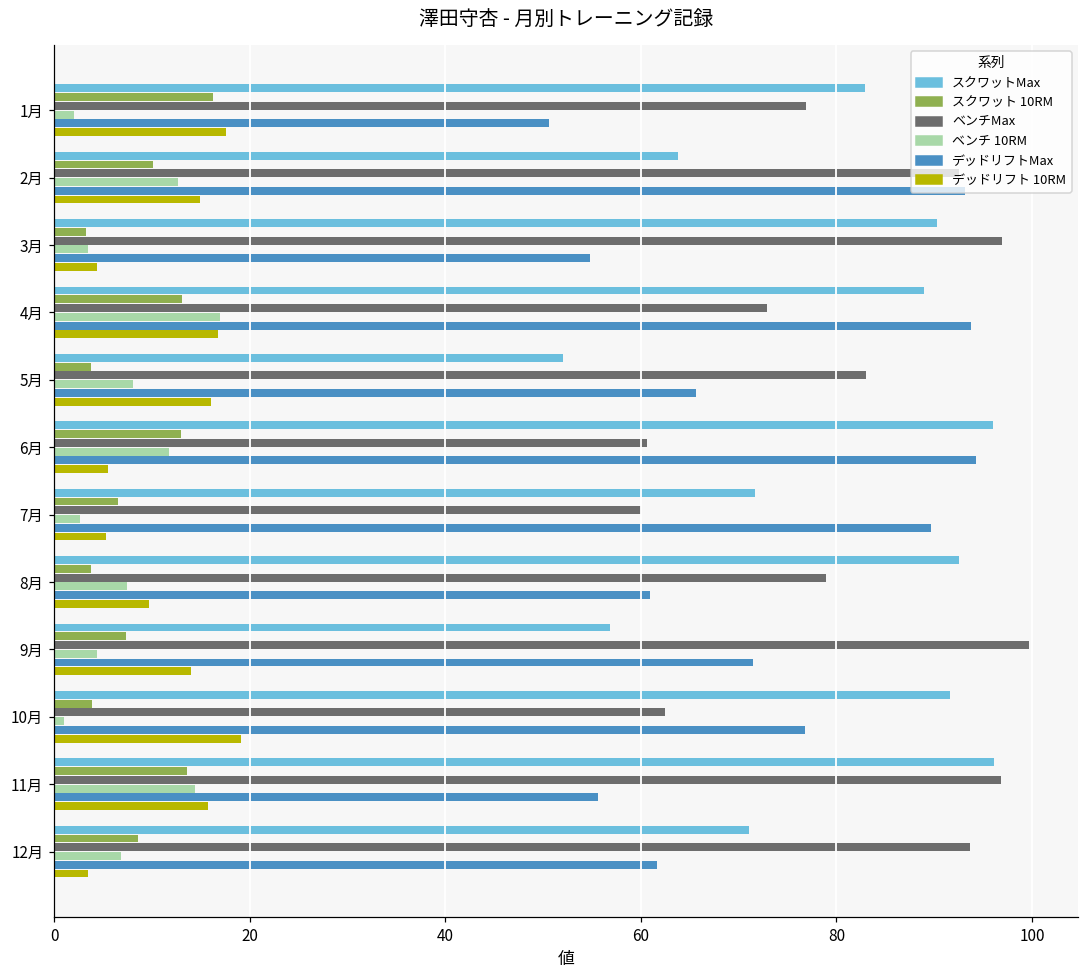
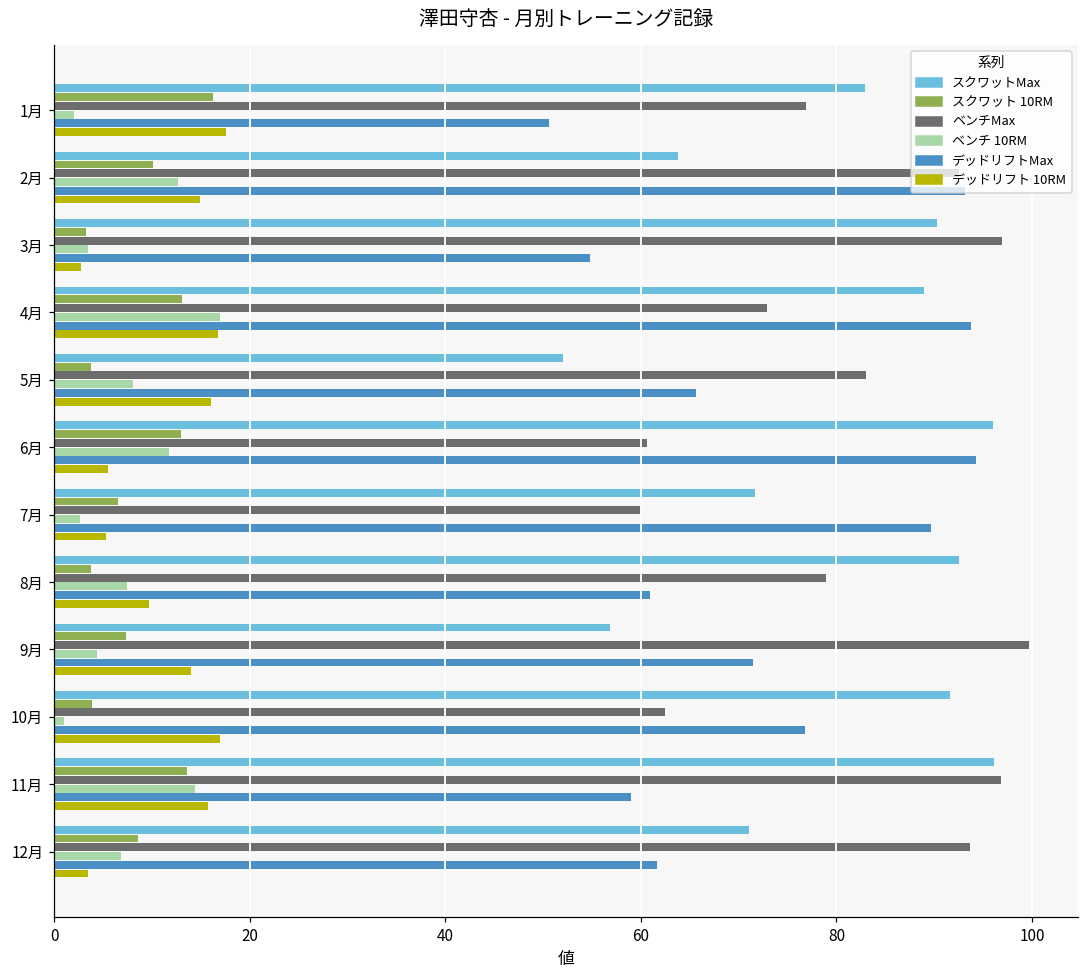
  {
    "スクワットMax": {
      "1月": 83,
      "2月": 64,
      "3月": 90,
      "4月": 89,
      "5月": 52,
      "6月": 96,
      "7月": 72,
      "8月": 93,
      "9月": 57,
      "10月": 92,
      "11月": 96,
      "12月": 71
    },
    "スクワット 10RM": {
      "1月": 16,
      "2月": 10,
      "3月": 3,
      "4月": 13,
      "5月": 4,
      "6月": 13,
      "7月": 6,
      "8月": 4,
      "9月": 7,
      "10月": 4,
      "11月": 14,
      "12月": 9
    },
    "ベンチMax": {
      "1月": 77,
      "3月": 97,
      "4月": 73,
      "5月": 83,
      "6月": 61,
      "7月": 60,
      "8月": 79,
      "9月": 100,
      "10月": 62,
      "11月": 97,
      "12月": 94
    },
    "ベンチ 10RM": {
      "1月": 2,
      "2月": 13,
      "3月": 3,
      "4月": 17,
      "5月": 8,
      "6月": 12,
      "7月": 3,
      "8月": 7,
      "9月": 4,
      "10月": 1,
      "11月": 14,
      "12月": 7
    },
    "デッドリフトMax": {
      "1月": 51,
      "3月": 55,
      "4月": 94,
      "5月": 66,
      "6月": 94,
      "7月": 90,
      "8月": 61,
      "9月": 71,
      "10月": 77,
-     "11月": 56,
+     "11月": 59,
      "12月": 62
    },
    "デッドリフト 10RM": {
      "1月": 18,
      "2月": 15,
-     "3月": 4,
+     "3月": 3,
      "4月": 17,
      "5月": 16,
      "6月": 6,
      "7月": 5,
      "8月": 10,
      "9月": 14,
-     "10月": 19,
+     "10月": 17,
      "11月": 16,
      "12月": 3
    }
  }
